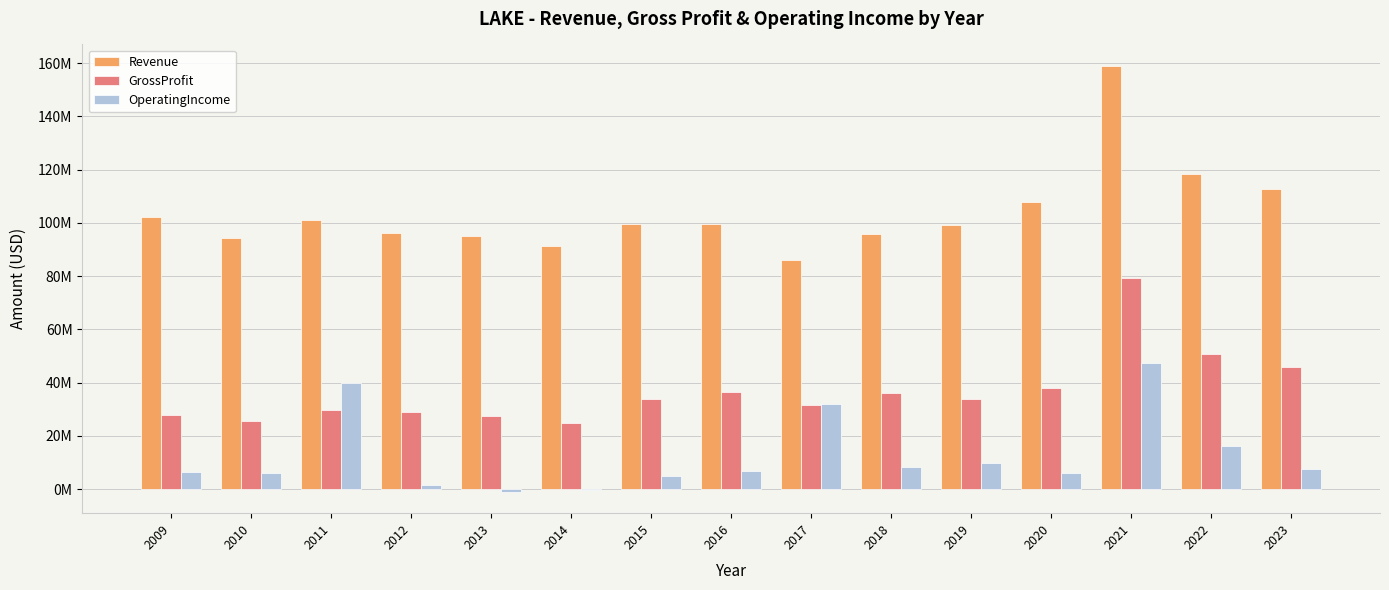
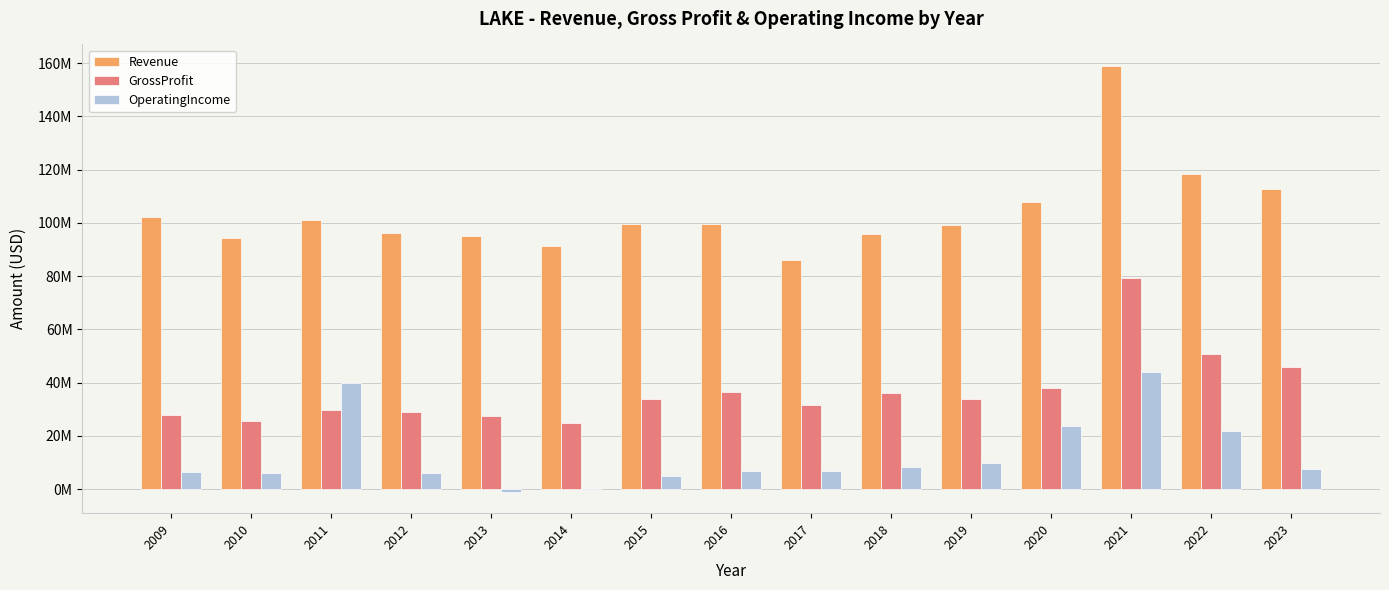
  {
    "OperatingIncome": {
      "2009": 6000000,
      "2010": 6000000,
      "2011": 40000000,
-     "2012": 1000000,
+     "2012": 6000000,
      "2013": -1000000,
      "2015": 5000000,
      "2016": 7000000,
-     "2017": 32000000,
+     "2017": 7000000,
      "2018": 8000000,
      "2019": 10000000,
-     "2020": 6000000,
-     "2021": 47000000,
-     "2022": 16000000,
+     "2020": 24000000,
+     "2021": 44000000,
+     "2022": 22000000,
      "2023": 8000000
    }
  }
